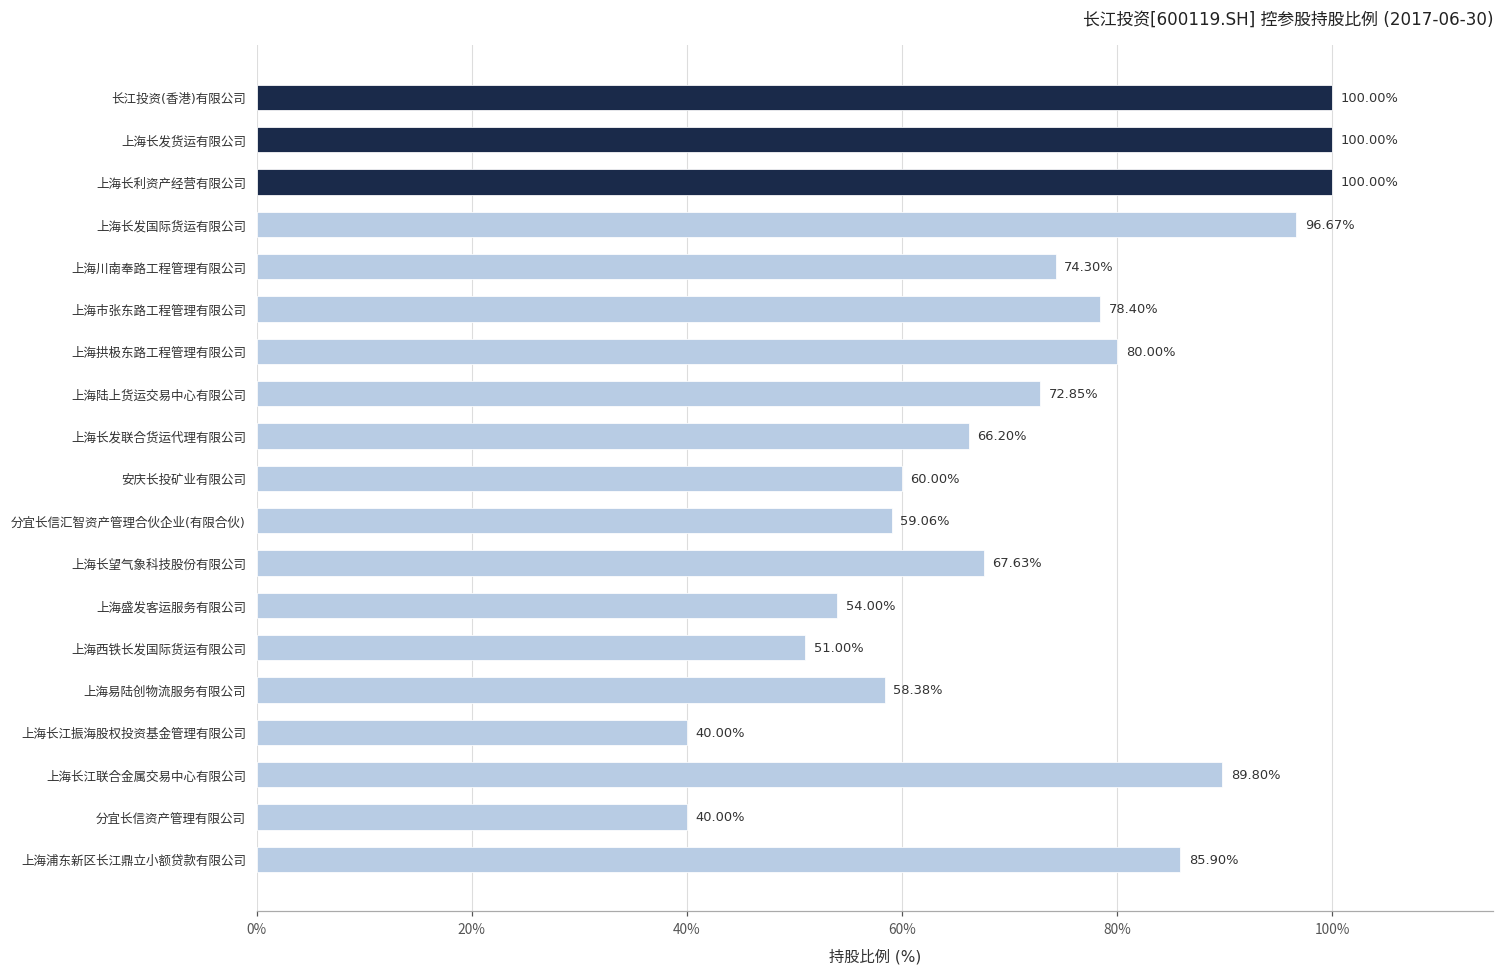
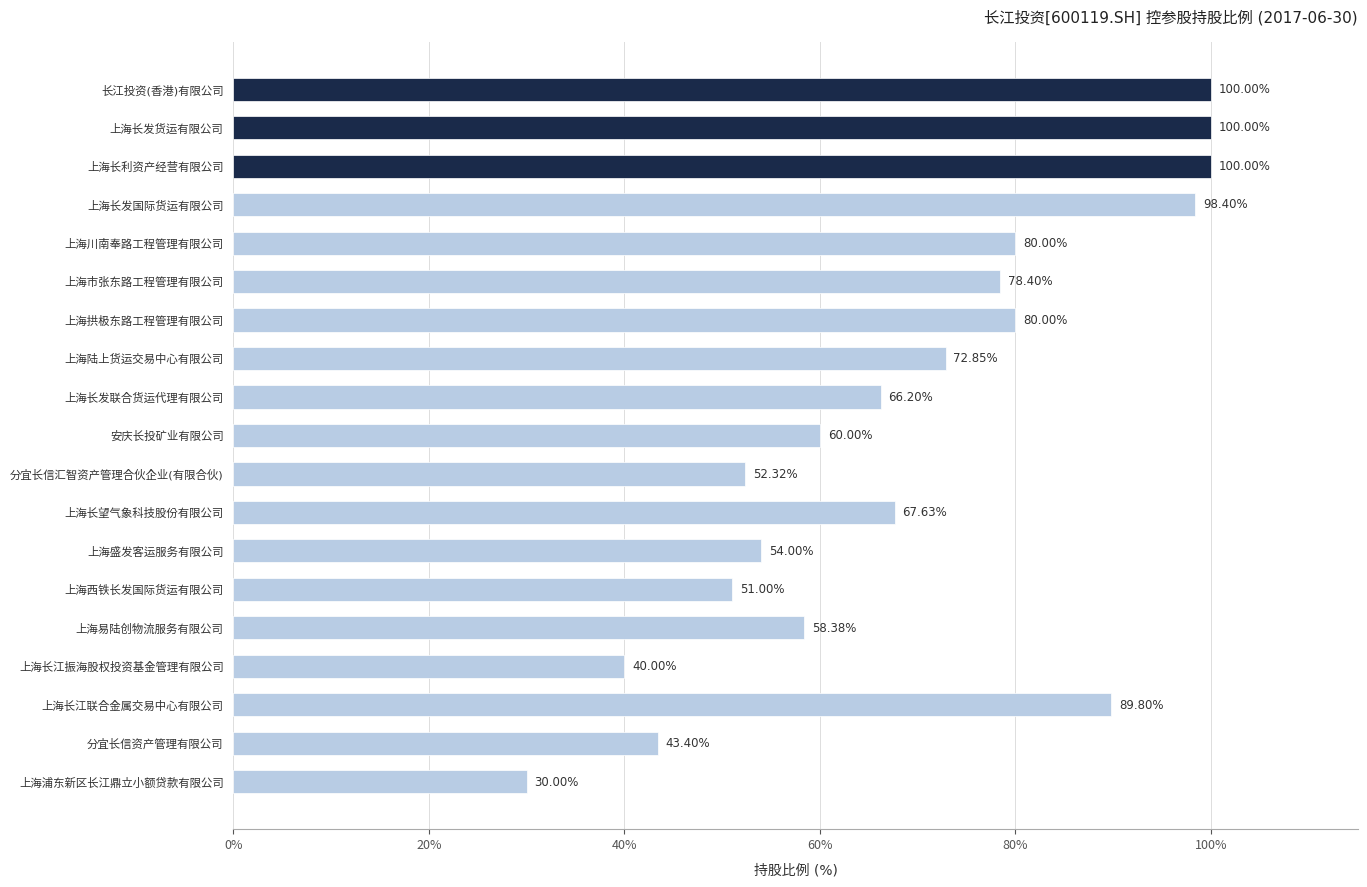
  {
    "长江投资(香港)有限公司": "100.00%",
    "上海长发货运有限公司": "100.00%",
    "上海长利资产经营有限公司": "100.00%",
-   "上海长发国际货运有限公司": "96.67%",
-   "上海川南奉路工程管理有限公司": "74.30%",
+   "上海长发国际货运有限公司": "98.40%",
+   "上海川南奉路工程管理有限公司": "80.00%",
    "上海市张东路工程管理有限公司": "78.40%",
    "上海拱极东路工程管理有限公司": "80.00%",
    "上海陆上货运交易中心有限公司": "72.85%",
    "上海长发联合货运代理有限公司": "66.20%",
    "安庆长投矿业有限公司": "60.00%",
-   "分宜长信汇智资产管理合伙企业(有限合伙)": "59.06%",
+   "分宜长信汇智资产管理合伙企业(有限合伙)": "52.32%",
    "上海长望气象科技股份有限公司": "67.63%",
    "上海盛发客运服务有限公司": "54.00%",
    "上海西铁长发国际货运有限公司": "51.00%",
    "上海易陆创物流服务有限公司": "58.38%",
    "上海长江振海股权投资基金管理有限公司": "40.00%",
    "上海长江联合金属交易中心有限公司": "89.80%",
-   "分宜长信资产管理有限公司": "40.00%",
-   "上海浦东新区长江鼎立小额贷款有限公司": "85.90%"
+   "分宜长信资产管理有限公司": "43.40%",
+   "上海浦东新区长江鼎立小额贷款有限公司": "30.00%"
  }
